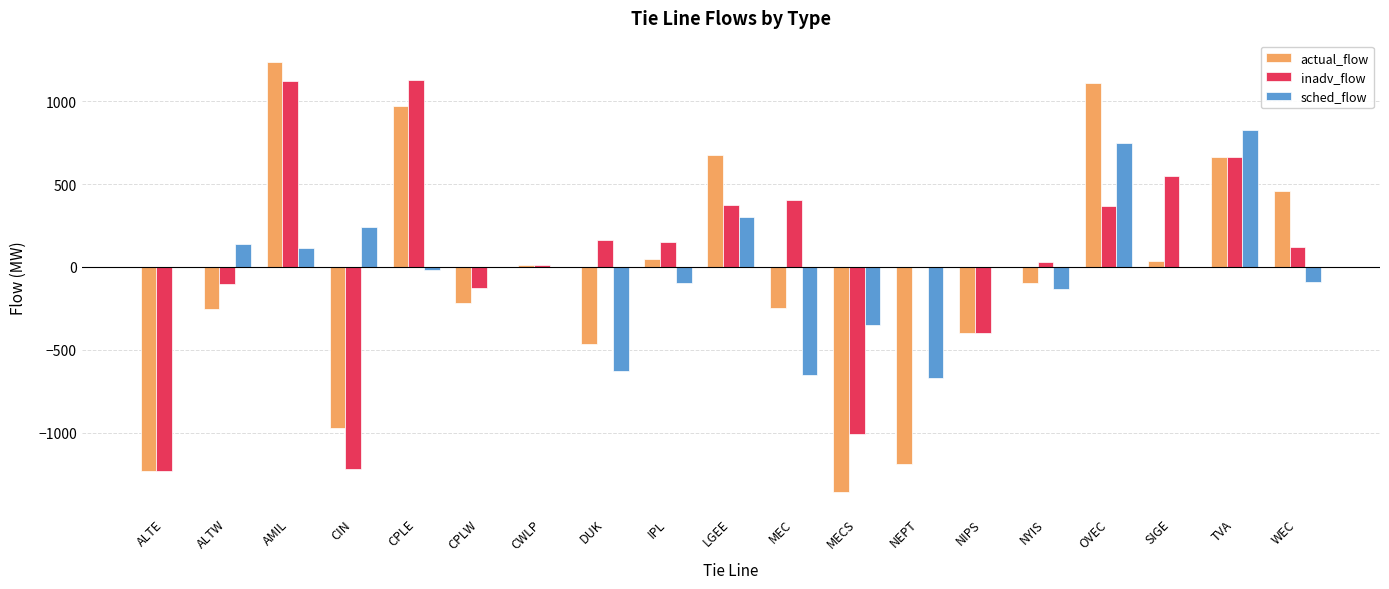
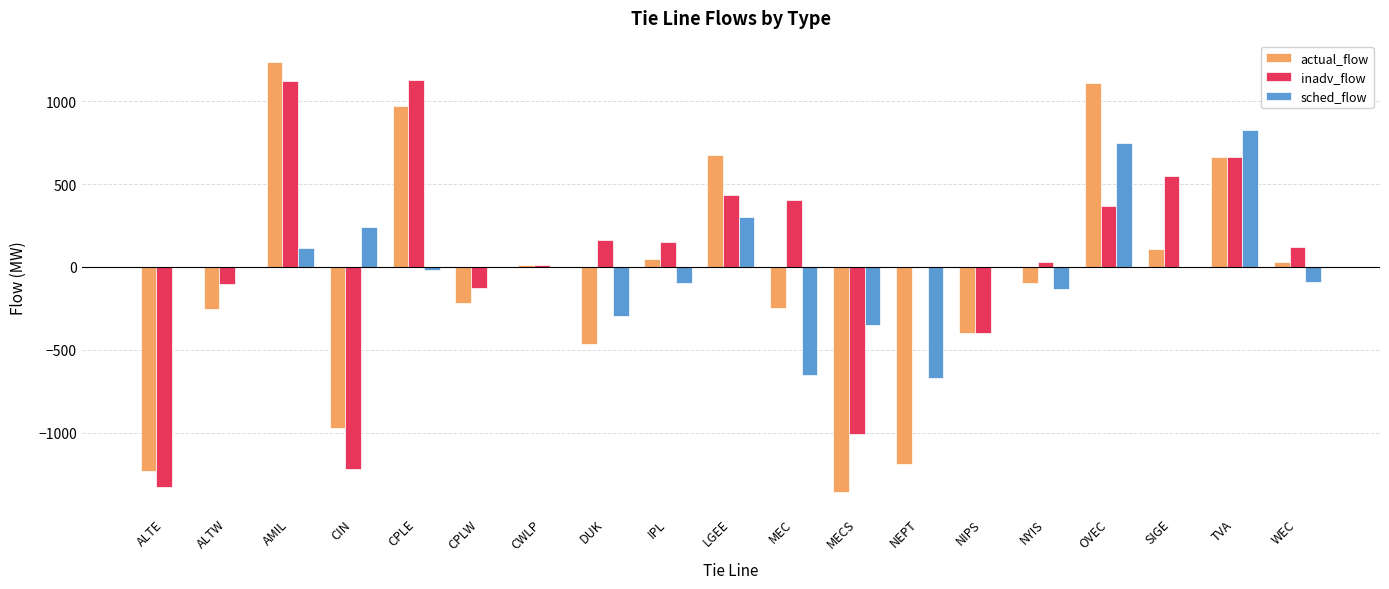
  {
    "actual_flow": {
      "ALTE": -1230,
      "ALTW": -250,
      "AMIL": 1240,
      "CIN": -970,
      "CPLE": 970,
      "CPLW": -220,
      "DUK": -470,
      "IPL": 50,
      "LGEE": 670,
      "MEC": -250,
      "MECS": -1360,
      "NEPT": -1190,
      "NIPS": -400,
      "NYIS": -100,
      "OVEC": 1110,
-     "SIGE": 40,
+     "SIGE": 110,
      "TVA": 660,
-     "WEC": 460
+     "WEC": 30
    },
    "inadv_flow": {
-     "ALTE": -1230,
+     "ALTE": -1330,
      "ALTW": -100,
      "AMIL": 1120,
      "CIN": -1220,
      "CPLE": 1130,
      "CPLW": -130,
      "DUK": 160,
      "IPL": 150,
-     "LGEE": 370,
+     "LGEE": 430,
      "MEC": 410,
      "MECS": -1010,
      "NEPT": 0,
      "NIPS": -400,
      "NYIS": 30,
      "OVEC": 370,
      "SIGE": 550,
      "TVA": 660,
      "WEC": 120
    },
    "sched_flow": {
      "ALTE": 0,
-     "ALTW": 140,
+     "ALTW": 0,
      "AMIL": 120,
      "CIN": 240,
      "CPLE": -20,
      "CPLW": 0,
      "CWLP": 0,
-     "DUK": -630,
+     "DUK": -300,
      "IPL": -100,
      "LGEE": 300,
      "MEC": -650,
      "MECS": -350,
      "NEPT": -670,
      "NIPS": 0,
      "NYIS": -130,
      "OVEC": 750,
      "SIGE": 0,
      "TVA": 830,
      "WEC": -90
    }
  }
